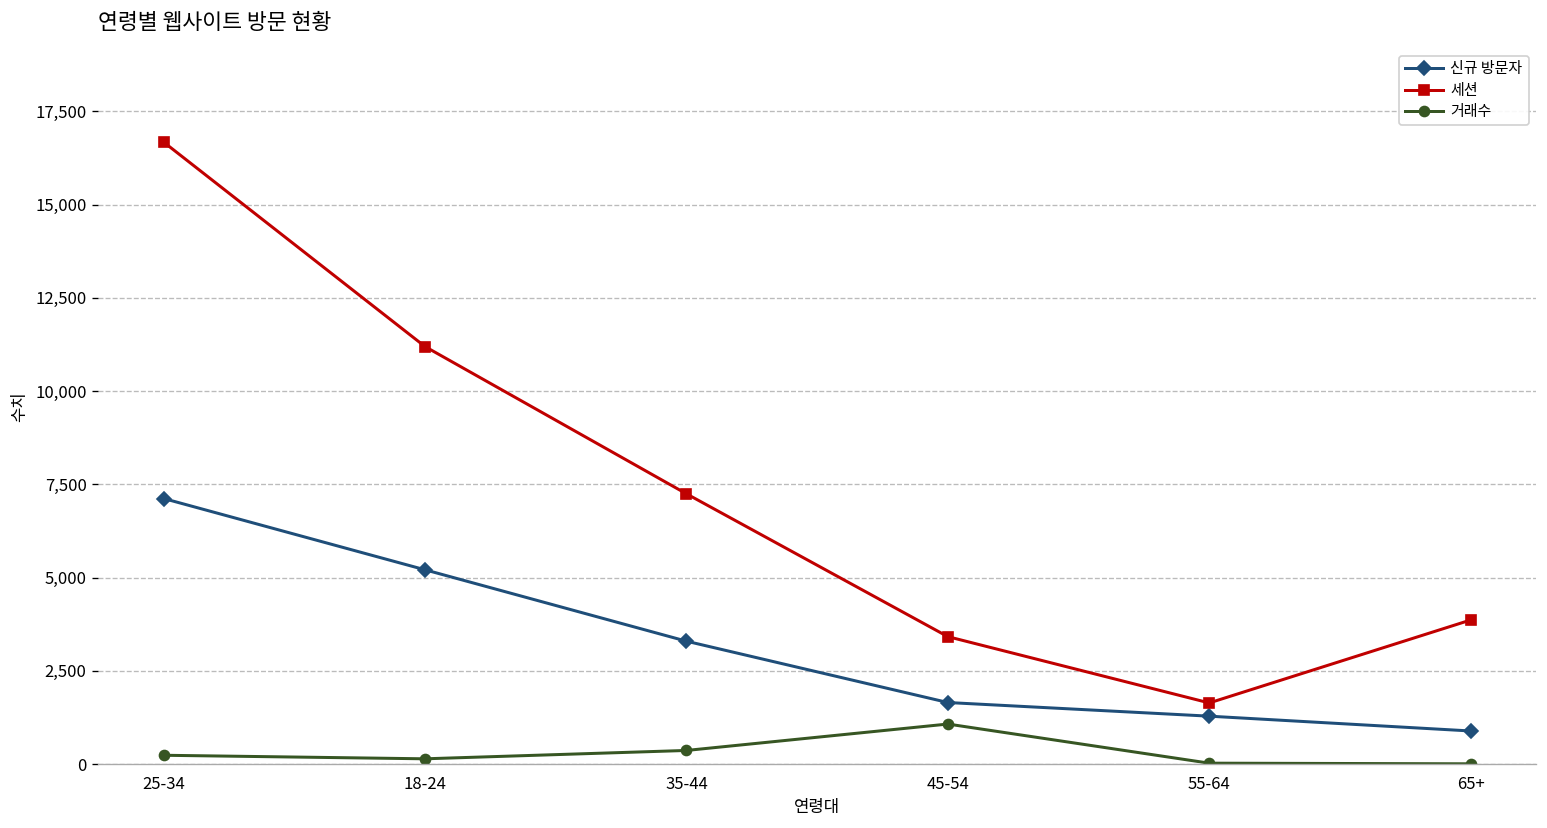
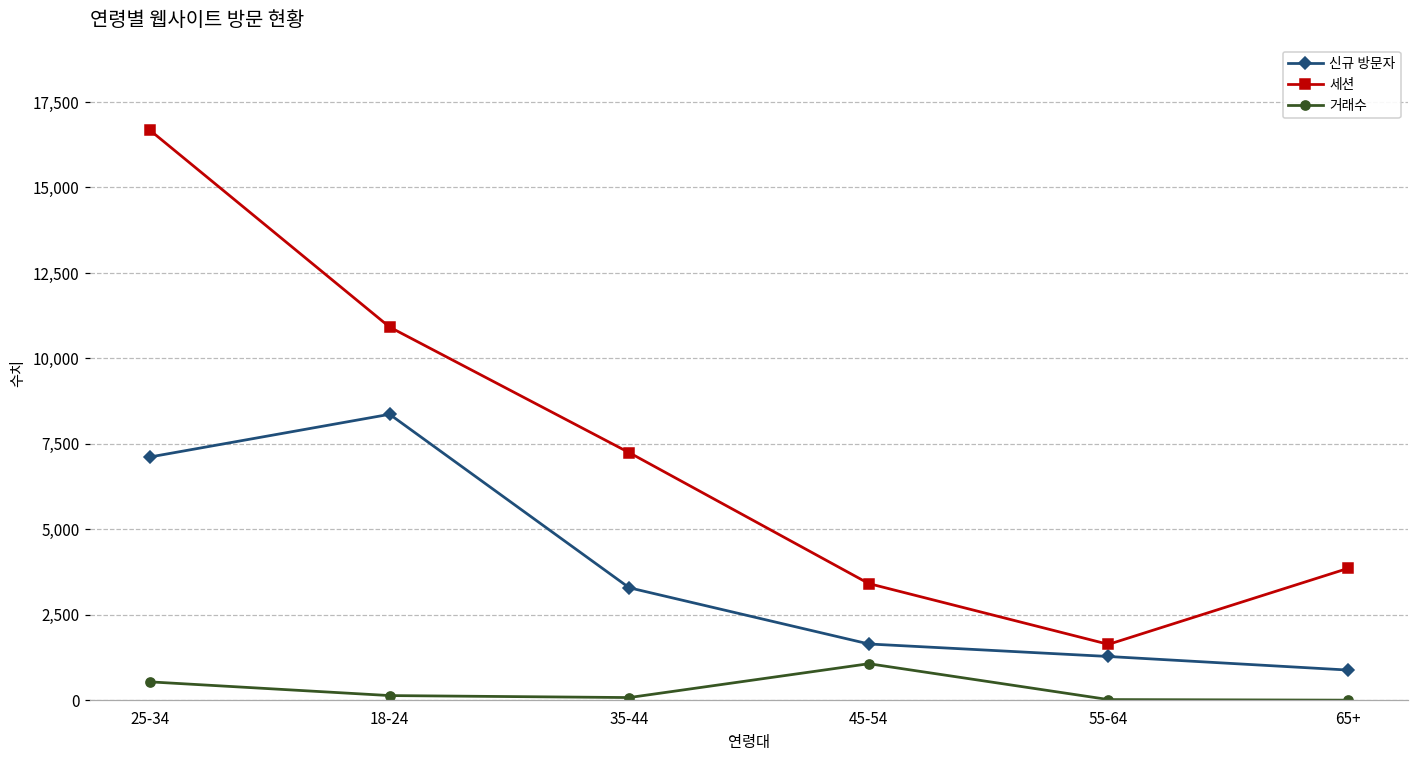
  {
    "신규 방문자": {
      "25-34": "7,100",
-     "18-24": "5,200",
+     "18-24": "8,400",
      "35-44": "3,300",
      "45-54": "1,700",
      "55-64": "1,300",
      "65+": "900"
    },
    "세션": {
      "25-34": "16,700",
-     "18-24": "11,200",
+     "18-24": "10,900",
      "35-44": "7,200",
      "45-54": "3,400",
      "55-64": "1,600",
      "65+": "3,900"
    },
    "거래수": {
-     "25-34": "200",
+     "25-34": "500",
      "18-24": "100",
-     "35-44": "400",
+     "35-44": "100",
      "45-54": "1,100",
      "55-64": "0",
      "65+": "0"
    }
  }
